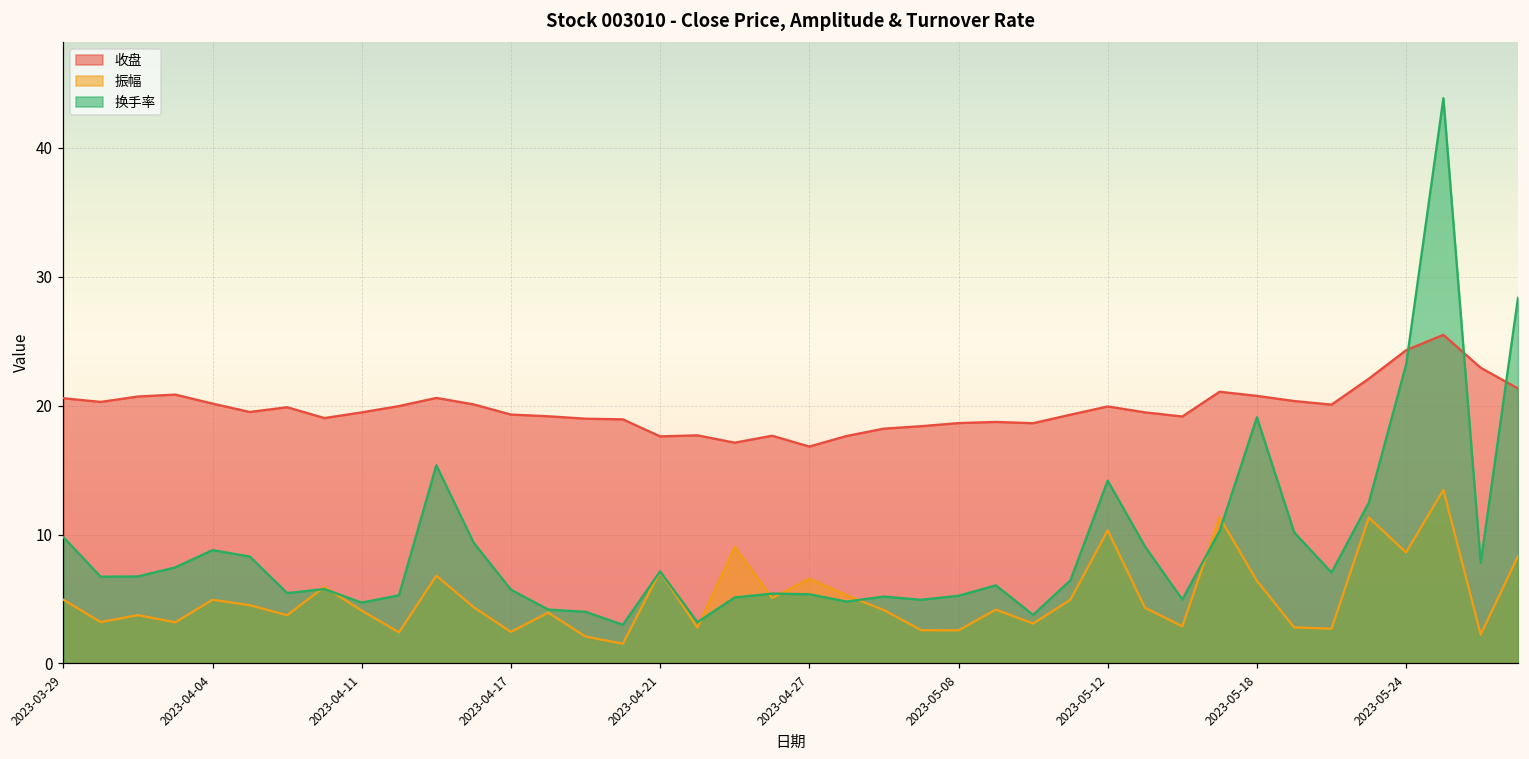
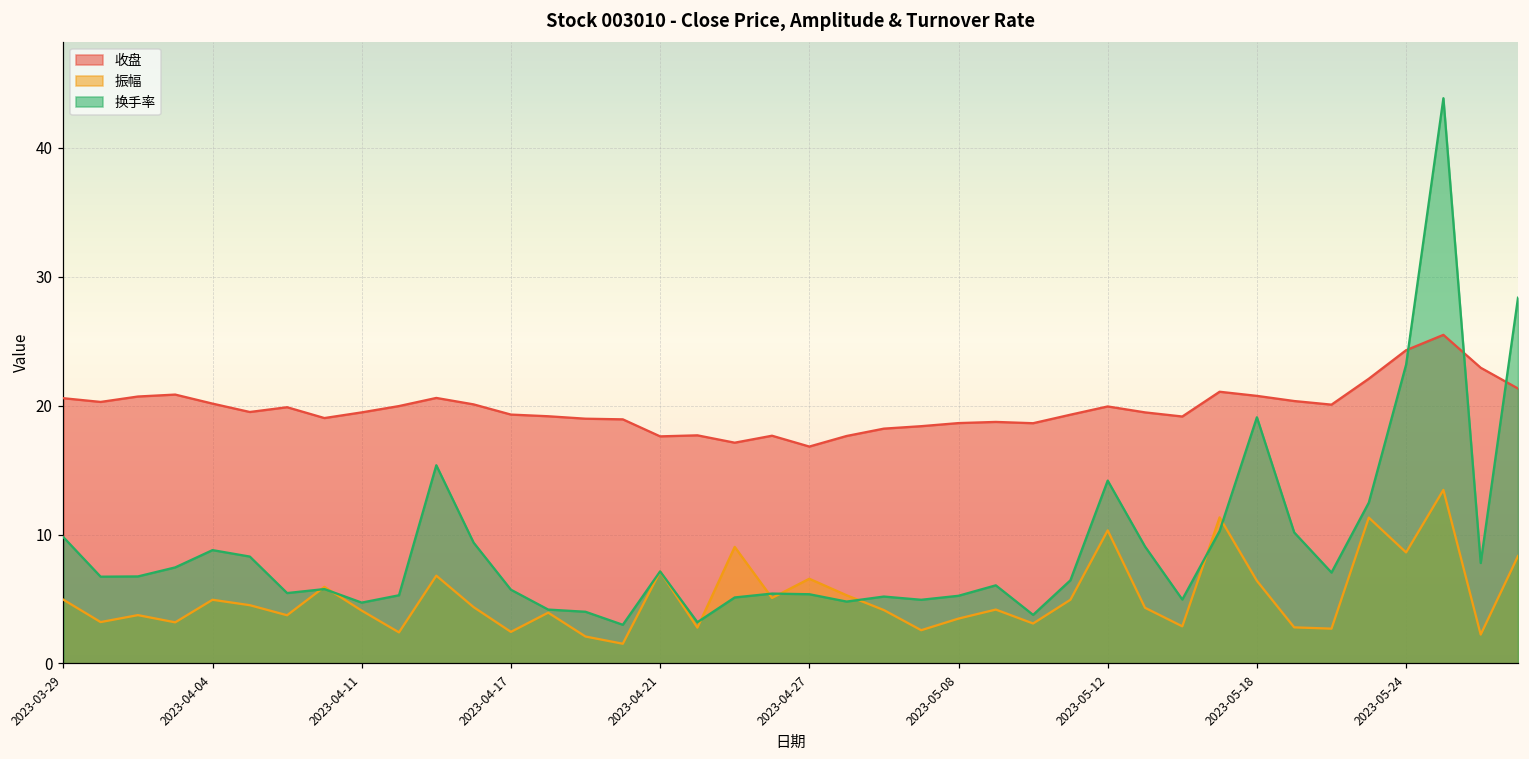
  {
    "收盘": {
      "2023-03-29": 20.6,
      "2023-04-04": 20.2,
      "2023-04-11": 19.5,
      "2023-04-17": 19.3,
      "2023-04-21": 17.6,
      "2023-04-27": 16.8,
      "2023-05-08": 18.6,
      "2023-05-12": 19.9,
      "2023-05-18": 20.8,
      "2023-05-24": 24.3
    },
    "振幅": {
      "2023-03-29": 5.0,
      "2023-04-04": 4.9,
      "2023-04-11": 4.1,
      "2023-04-17": 2.5,
      "2023-04-27": 6.6,
-     "2023-05-08": 2.6,
+     "2023-05-08": 3.5,
      "2023-05-12": 10.3,
      "2023-05-18": 6.4,
      "2023-05-24": 8.6
    },
    "换手率": {
      "2023-03-29": 9.8,
      "2023-04-04": 8.8,
      "2023-04-11": 4.7,
      "2023-04-17": 5.7,
      "2023-04-27": 5.4,
      "2023-05-08": 5.3,
      "2023-05-12": 14.2,
      "2023-05-18": 19.1,
      "2023-05-24": 23.2
    }
  }
